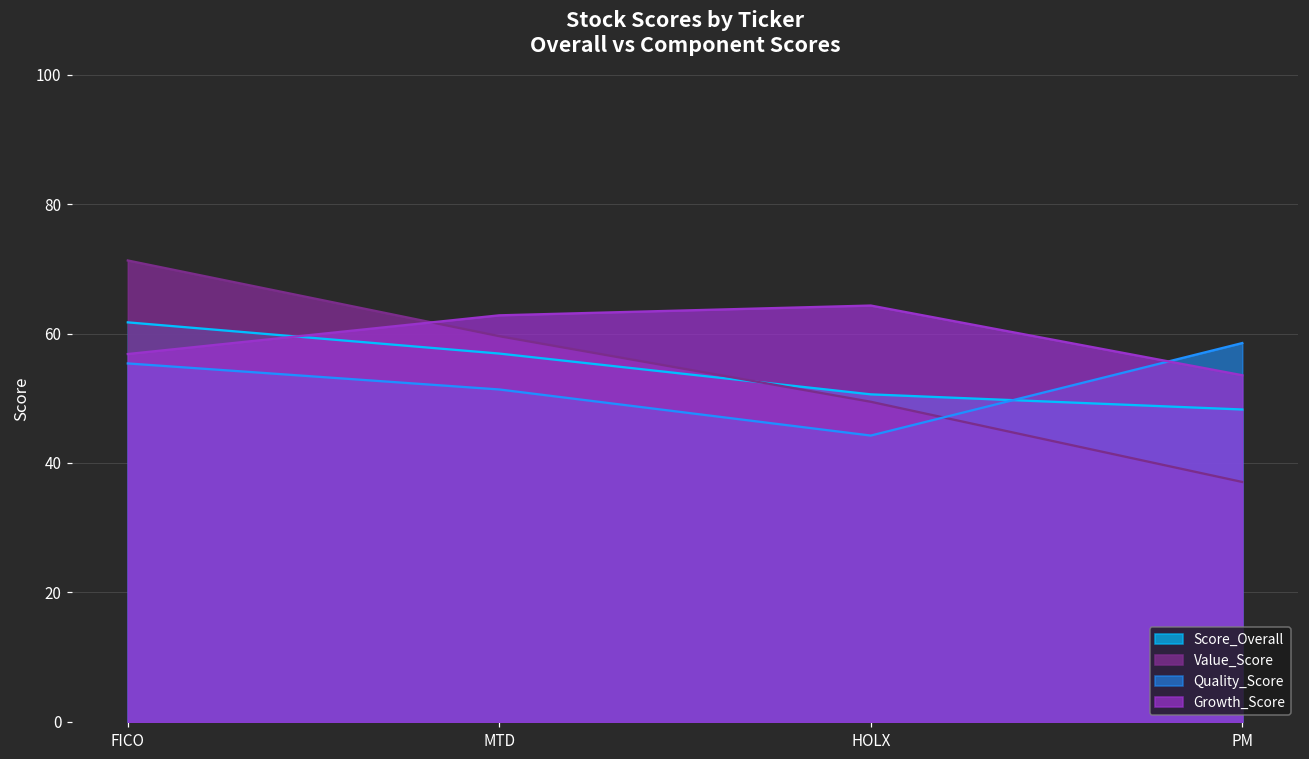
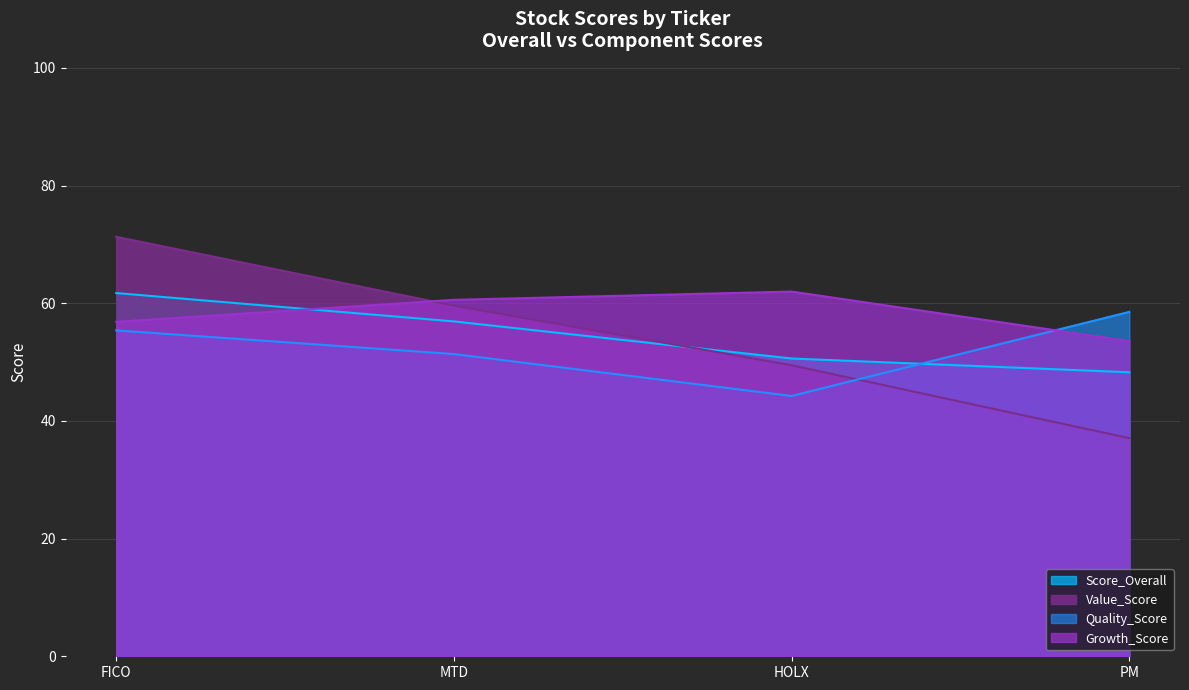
  {
    "Value_Score": {
      "FICO": 71,
      "MTD": 60,
      "HOLX": 49,
      "PM": 37
    },
    "Growth_Score": {
      "FICO": 57,
-     "MTD": 63,
-     "HOLX": 64,
+     "MTD": 61,
+     "HOLX": 62,
      "PM": 54
    }
  }
